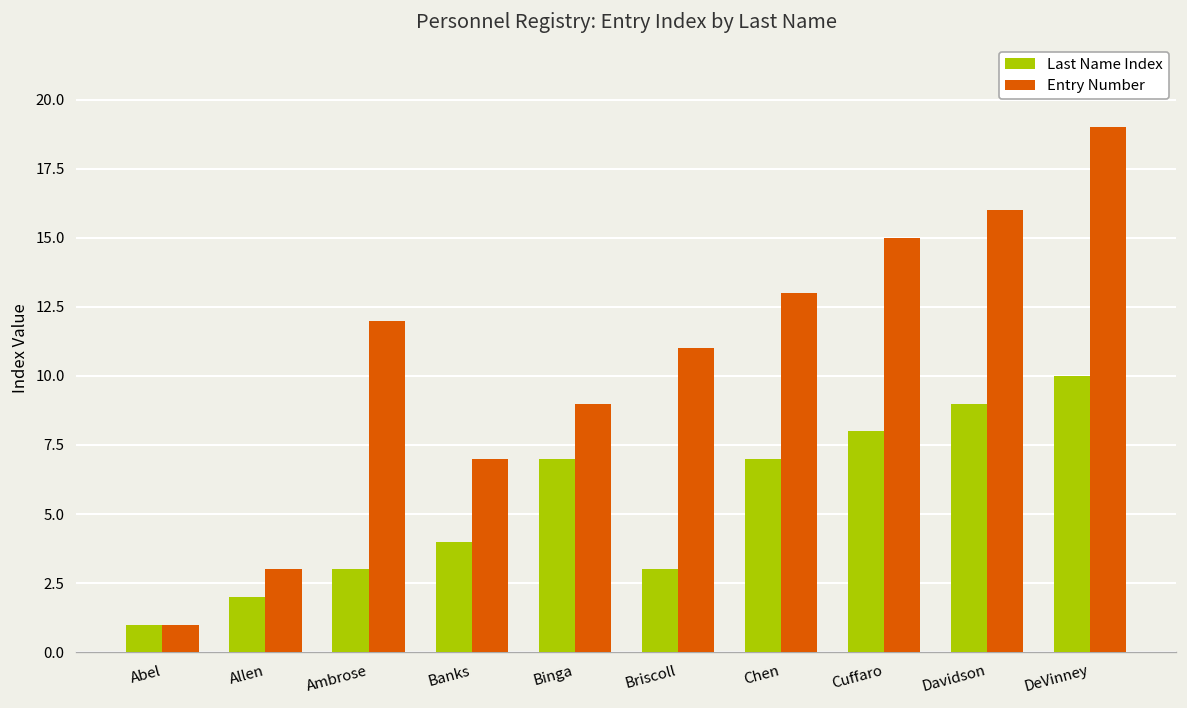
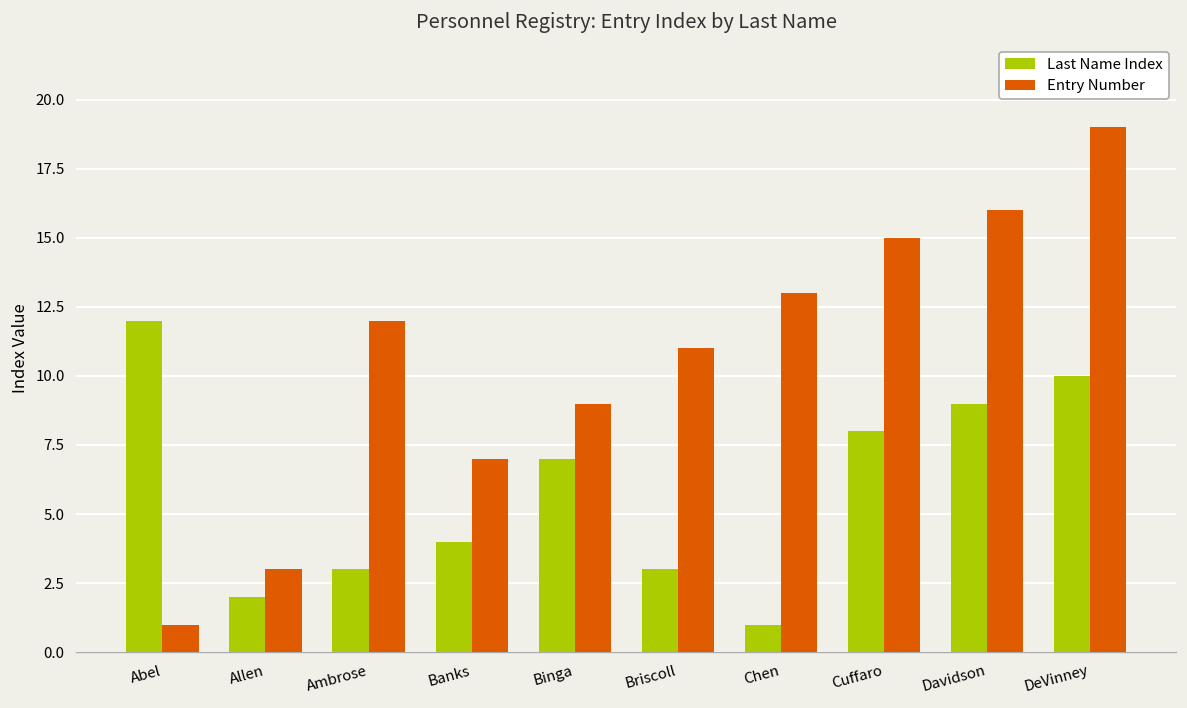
  {
    "Last Name Index": {
-     "Abel": 1,
+     "Abel": 12,
      "Allen": 2,
      "Ambrose": 3,
      "Banks": 4,
      "Binga": 7,
      "Briscoll": 3,
-     "Chen": 7,
+     "Chen": 1,
      "Cuffaro": 8,
      "Davidson": 9,
      "DeVinney": 10
    },
    "Entry Number": {
      "Abel": 1,
      "Allen": 3,
      "Ambrose": 12,
      "Banks": 7,
      "Binga": 9,
      "Briscoll": 11,
      "Chen": 13,
      "Cuffaro": 15,
      "Davidson": 16,
      "DeVinney": 19
    }
  }
